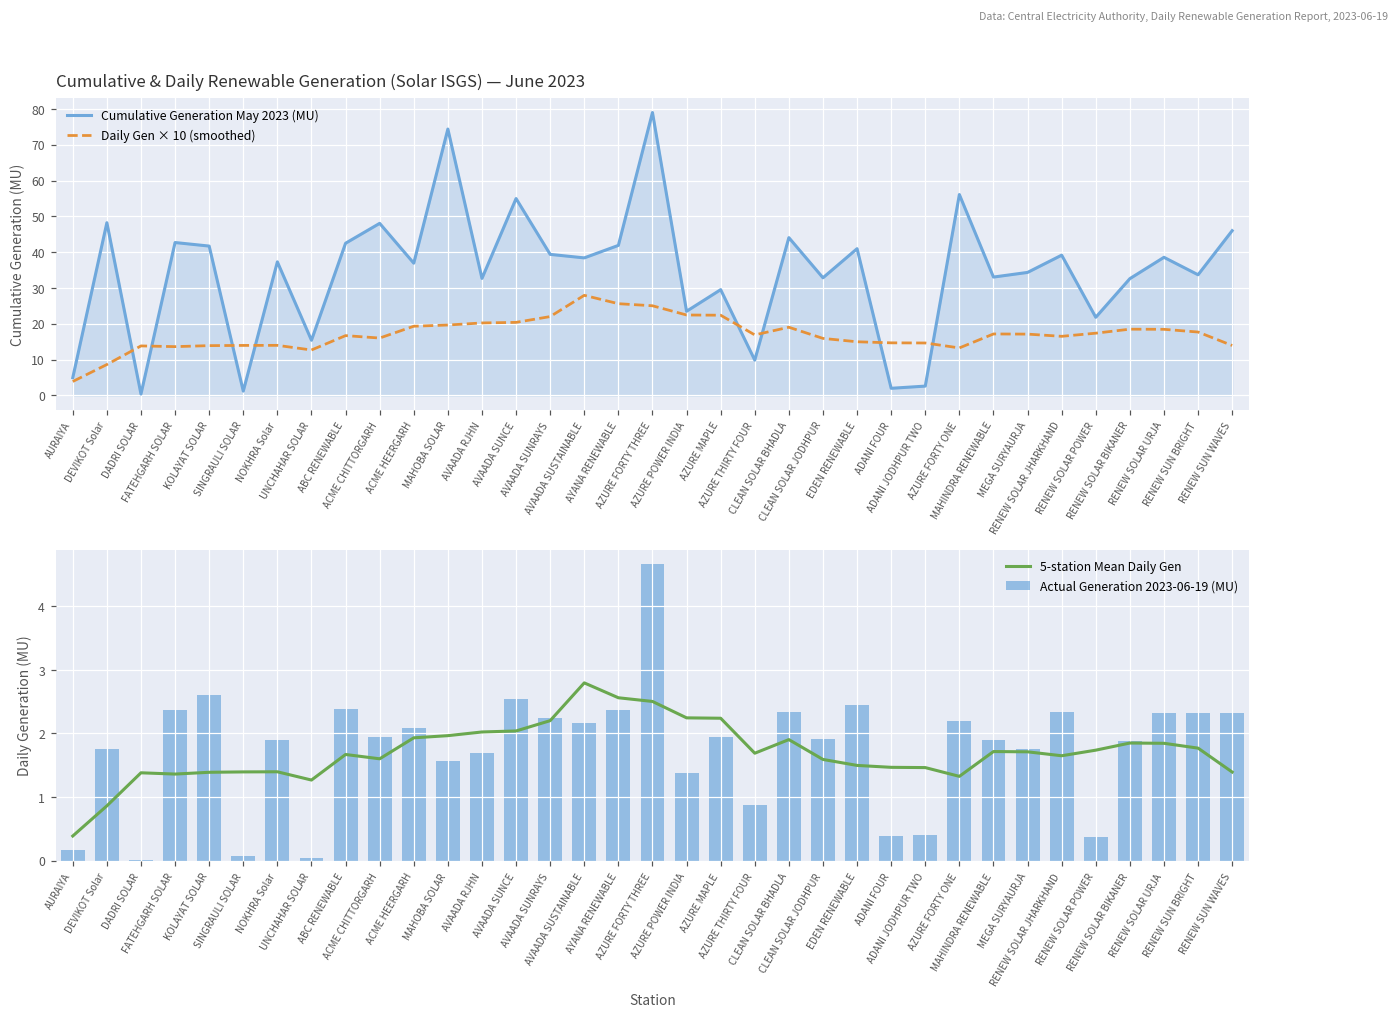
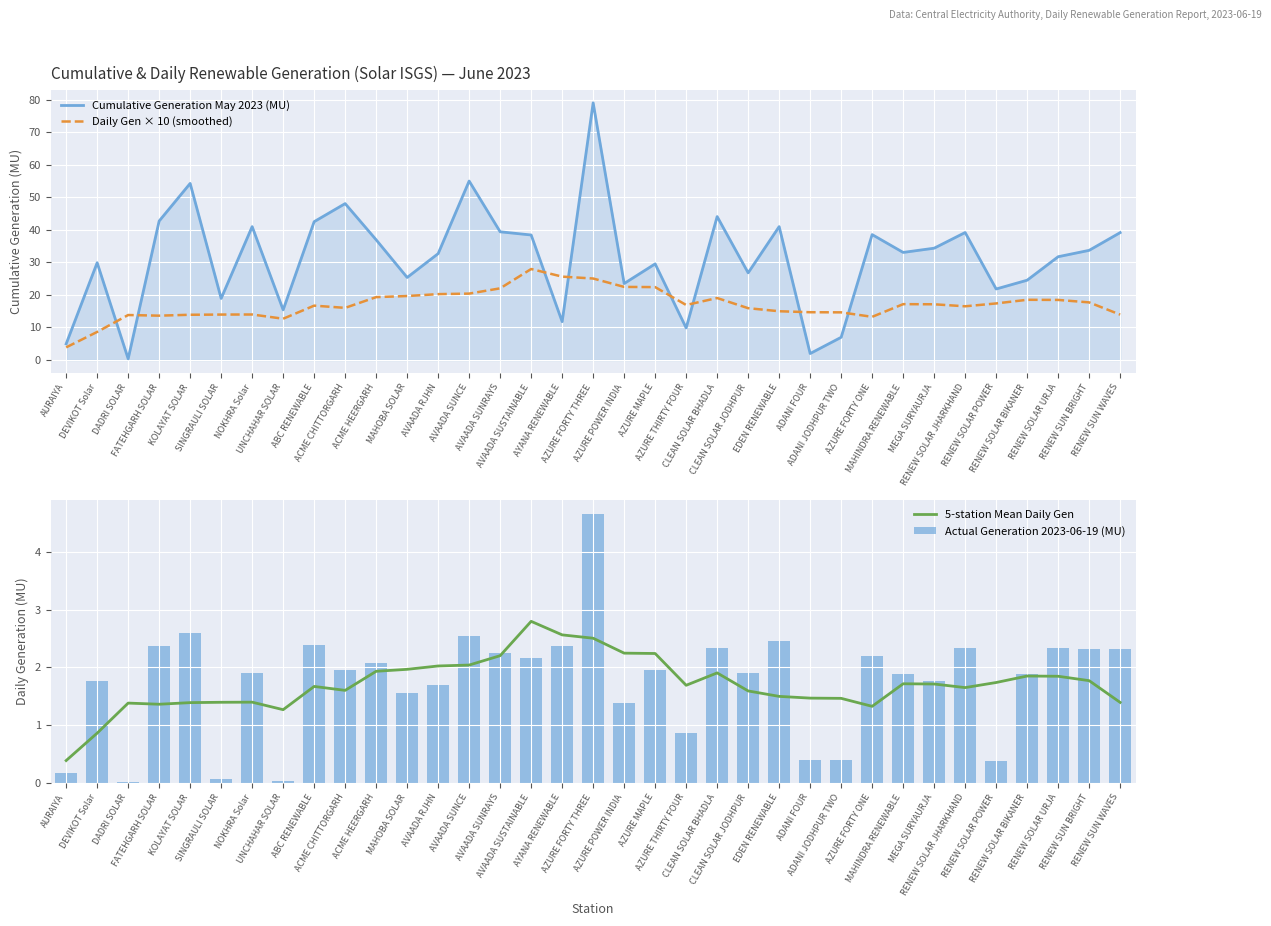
  {
    "Cumulative & Daily Renewable Generation (Solar ISGS) — June 2023": {
      "Cumulative Generation May 2023 (MU)": {
        "AURAIYA": 5,
-       "DEVIKOT Solar": 48,
+       "DEVIKOT Solar": 30,
        "DADRI SOLAR": 0,
        "FATEHGARH SOLAR": 43,
-       "KOLAYAT SOLAR": 42,
-       "SINGRAULI SOLAR": 1,
-       "NOKHRA Solar": 37,
+       "KOLAYAT SOLAR": 54,
+       "SINGRAULI SOLAR": 19,
+       "NOKHRA Solar": 41,
        "UNCHAHAR SOLAR": 15,
        "ABC RENEWABLE": 43,
        "ACME CHITTORGARH": 48,
        "ACME HEERGARH": 37,
-       "MAHOBA SOLAR": 74,
+       "MAHOBA SOLAR": 25,
        "AVAADA RJHN": 33,
        "AVAADA SUNCE": 55,
        "AVAADA SUNRAYS": 39,
        "AVAADA SUSTAINABLE": 38,
-       "AYANA RENEWABLE": 42,
+       "AYANA RENEWABLE": 12,
        "AZURE FORTY THREE": 79,
        "AZURE POWER INDIA": 24,
        "AZURE MAPLE": 30,
        "AZURE THIRTY FOUR": 10,
        "CLEAN SOLAR BHADLA": 44,
-       "CLEAN SOLAR JODHPUR": 33,
+       "CLEAN SOLAR JODHPUR": 27,
        "EDEN RENEWABLE": 41,
        "ADANI FOUR": 2,
-       "ADANI JODHPUR TWO": 3,
-       "AZURE FORTY ONE": 56,
+       "ADANI JODHPUR TWO": 7,
+       "AZURE FORTY ONE": 39,
        "MAHINDRA RENEWABLE": 33,
        "MEGA SURYAURJA": 34,
        "RENEW SOLAR JHARKHAND": 39,
        "RENEW SOLAR POWER": 22,
-       "RENEW SOLAR BIKANER": 33,
-       "RENEW SOLAR URJA": 39,
+       "RENEW SOLAR BIKANER": 25,
+       "RENEW SOLAR URJA": 32,
        "RENEW SUN BRIGHT": 34,
-       "RENEW SUN WAVES": 46
+       "RENEW SUN WAVES": 39
      },
      "Daily Gen × 10 (smoothed)": {
        "AURAIYA": 4,
        "DEVIKOT Solar": 9,
        "DADRI SOLAR": 14,
        "FATEHGARH SOLAR": 14,
        "KOLAYAT SOLAR": 14,
        "SINGRAULI SOLAR": 14,
        "NOKHRA Solar": 14,
        "UNCHAHAR SOLAR": 13,
        "ABC RENEWABLE": 17,
        "ACME CHITTORGARH": 16,
        "ACME HEERGARH": 19,
        "MAHOBA SOLAR": 20,
        "AVAADA RJHN": 20,
        "AVAADA SUNCE": 20,
        "AVAADA SUNRAYS": 22,
        "AVAADA SUSTAINABLE": 28,
        "AYANA RENEWABLE": 26,
        "AZURE FORTY THREE": 25,
        "AZURE POWER INDIA": 22,
        "AZURE MAPLE": 22,
        "AZURE THIRTY FOUR": 17,
        "CLEAN SOLAR BHADLA": 19,
        "CLEAN SOLAR JODHPUR": 16,
        "EDEN RENEWABLE": 15,
        "ADANI FOUR": 15,
        "ADANI JODHPUR TWO": 15,
        "AZURE FORTY ONE": 13,
        "MAHINDRA RENEWABLE": 17,
        "MEGA SURYAURJA": 17,
        "RENEW SOLAR JHARKHAND": 17,
        "RENEW SOLAR POWER": 17,
        "RENEW SOLAR BIKANER": 19,
        "RENEW SOLAR URJA": 18,
        "RENEW SUN BRIGHT": 18,
        "RENEW SUN WAVES": 14
      }
    }
  }
